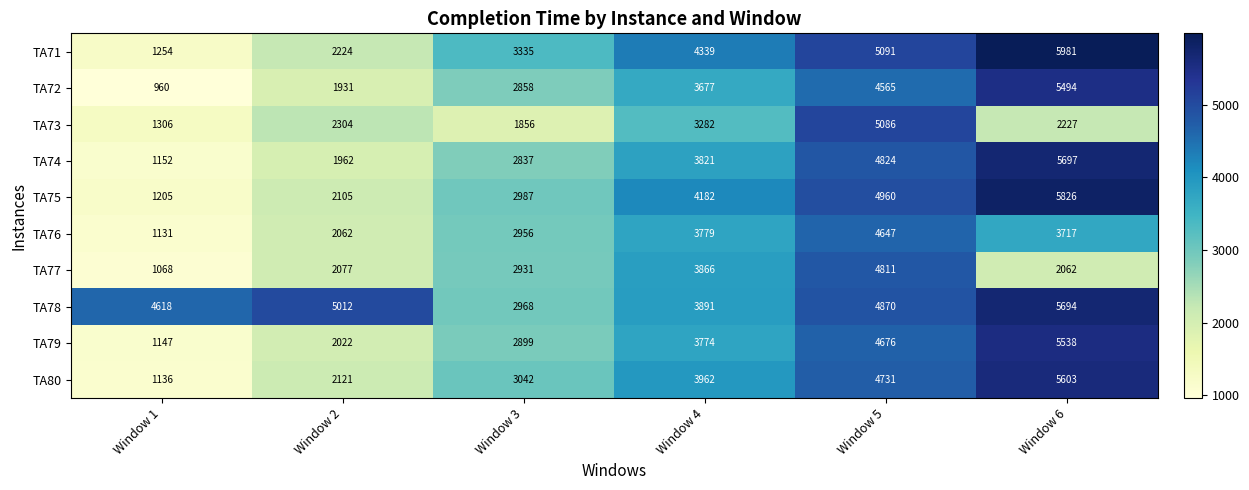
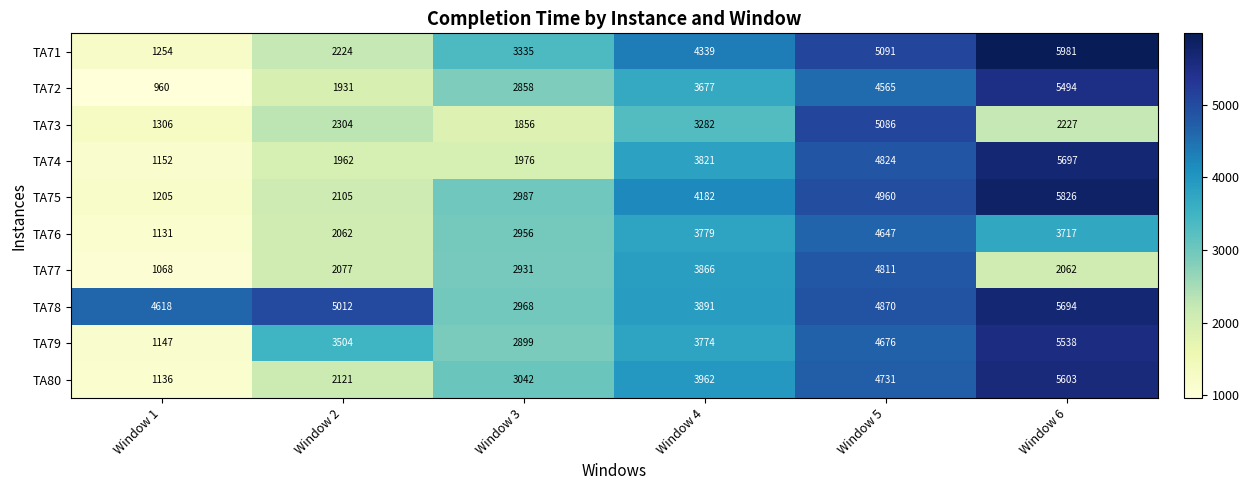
  {
    "TA71": {
      "Window 1": 1254,
      "Window 2": 2224,
      "Window 3": 3335,
      "Window 4": 4339,
      "Window 5": 5091,
      "Window 6": 5981
    },
    "TA72": {
      "Window 1": 960,
      "Window 2": 1931,
      "Window 3": 2858,
      "Window 4": 3677,
      "Window 5": 4565,
      "Window 6": 5494
    },
    "TA73": {
      "Window 1": 1306,
      "Window 2": 2304,
      "Window 3": 1856,
      "Window 4": 3282,
      "Window 5": 5086,
      "Window 6": 2227
    },
    "TA74": {
      "Window 1": 1152,
      "Window 2": 1962,
-     "Window 3": 2837,
+     "Window 3": 1976,
      "Window 4": 3821,
      "Window 5": 4824,
      "Window 6": 5697
    },
    "TA75": {
      "Window 1": 1205,
      "Window 2": 2105,
      "Window 3": 2987,
      "Window 4": 4182,
      "Window 5": 4960,
      "Window 6": 5826
    },
    "TA76": {
      "Window 1": 1131,
      "Window 2": 2062,
      "Window 3": 2956,
      "Window 4": 3779,
      "Window 5": 4647,
      "Window 6": 3717
    },
    "TA77": {
      "Window 1": 1068,
      "Window 2": 2077,
      "Window 3": 2931,
      "Window 4": 3866,
      "Window 5": 4811,
      "Window 6": 2062
    },
    "TA78": {
      "Window 1": 4618,
      "Window 2": 5012,
      "Window 3": 2968,
      "Window 4": 3891,
      "Window 5": 4870,
      "Window 6": 5694
    },
    "TA79": {
      "Window 1": 1147,
-     "Window 2": 2022,
+     "Window 2": 3504,
      "Window 3": 2899,
      "Window 4": 3774,
      "Window 5": 4676,
      "Window 6": 5538
    },
    "TA80": {
      "Window 1": 1136,
      "Window 2": 2121,
      "Window 3": 3042,
      "Window 4": 3962,
      "Window 5": 4731,
      "Window 6": 5603
    }
  }
